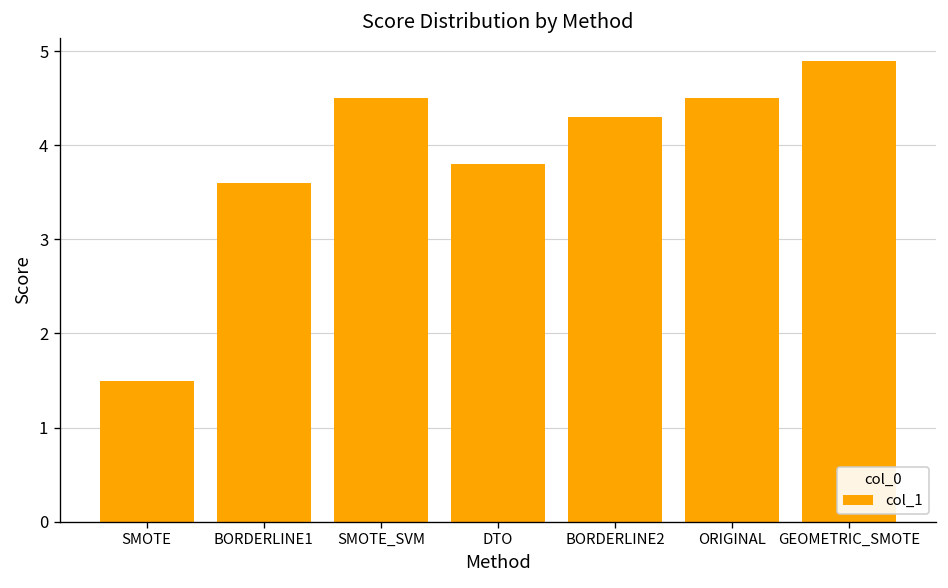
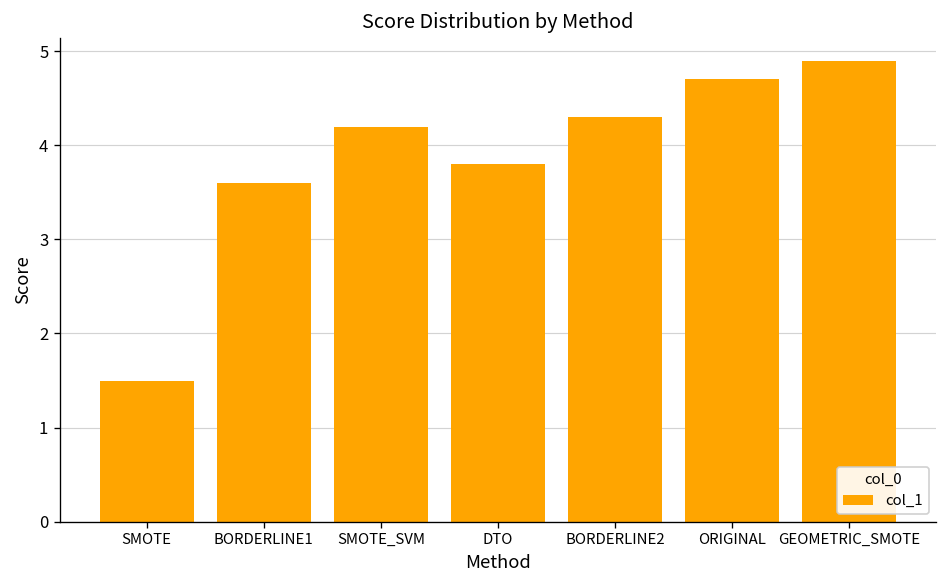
  {
    "SMOTE": 1.5,
    "BORDERLINE1": 3.6,
-   "SMOTE_SVM": 4.5,
+   "SMOTE_SVM": 4.2,
    "DTO": 3.8,
    "BORDERLINE2": 4.3,
-   "ORIGINAL": 4.5,
+   "ORIGINAL": 4.7,
    "GEOMETRIC_SMOTE": 4.9
  }
